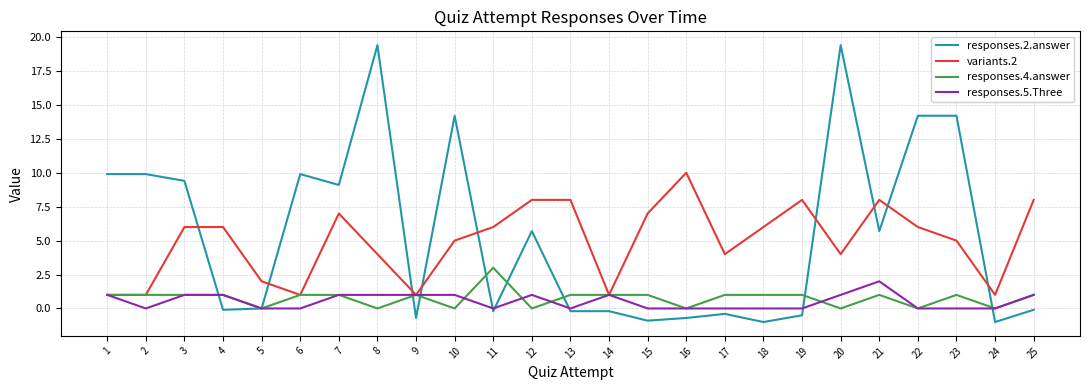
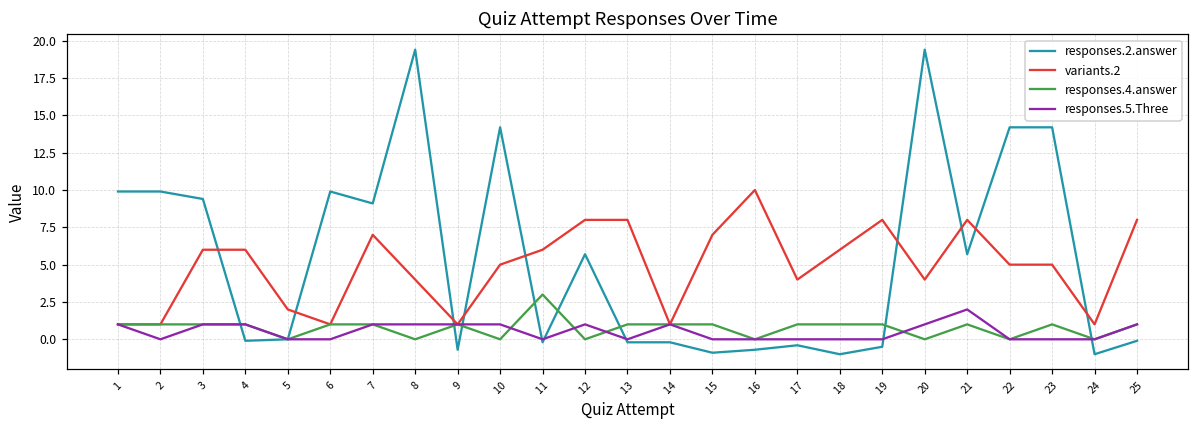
  {
    "responses.2.answer": {
      "1": 10,
      "2": 10,
      "3": 9.4,
      "4": 0,
      "6": 10,
      "7": 9,
      "8": 19.4,
      "9": -0.7,
      "10": 14.2,
      "11": -0.2,
      "12": 5.7,
      "13": -0.2,
      "14": -0.2,
      "15": -1,
      "16": -0.7,
      "17": -0.4,
      "18": -1,
      "19": -0.5,
      "20": 19.4,
      "21": 5.7,
      "22": 14.2,
      "23": 14.2,
      "24": -1,
      "25": 0
    },
    "variants.2": {
      "3": 6,
      "4": 6,
      "5": 2,
      "7": 7,
      "8": 4,
      "10": 5,
      "11": 6,
      "12": 8,
      "13": 8,
      "15": 7,
      "16": 10,
      "17": 4,
      "18": 6,
      "19": 8,
      "20": 4,
      "21": 8,
-     "22": 6,
+     "22": 5,
      "23": 5,
      "24": 1,
      "25": 8
    },
    "responses.4.answer": {
      "8": 0,
      "10": 0,
      "11": 3,
      "12": 0,
      "13": 1,
      "15": 1,
      "17": 1,
      "18": 1,
      "19": 1,
      "20": 0,
      "21": 1,
      "23": 1
    },
    "responses.5.Three": {
      "2": 0,
      "6": 0,
      "8": 1,
      "10": 1,
      "11": 0,
      "12": 1,
      "13": 0,
      "15": 0,
      "17": 0,
      "18": 0,
      "19": 0,
      "20": 1,
      "21": 2,
      "23": 0
    }
  }
